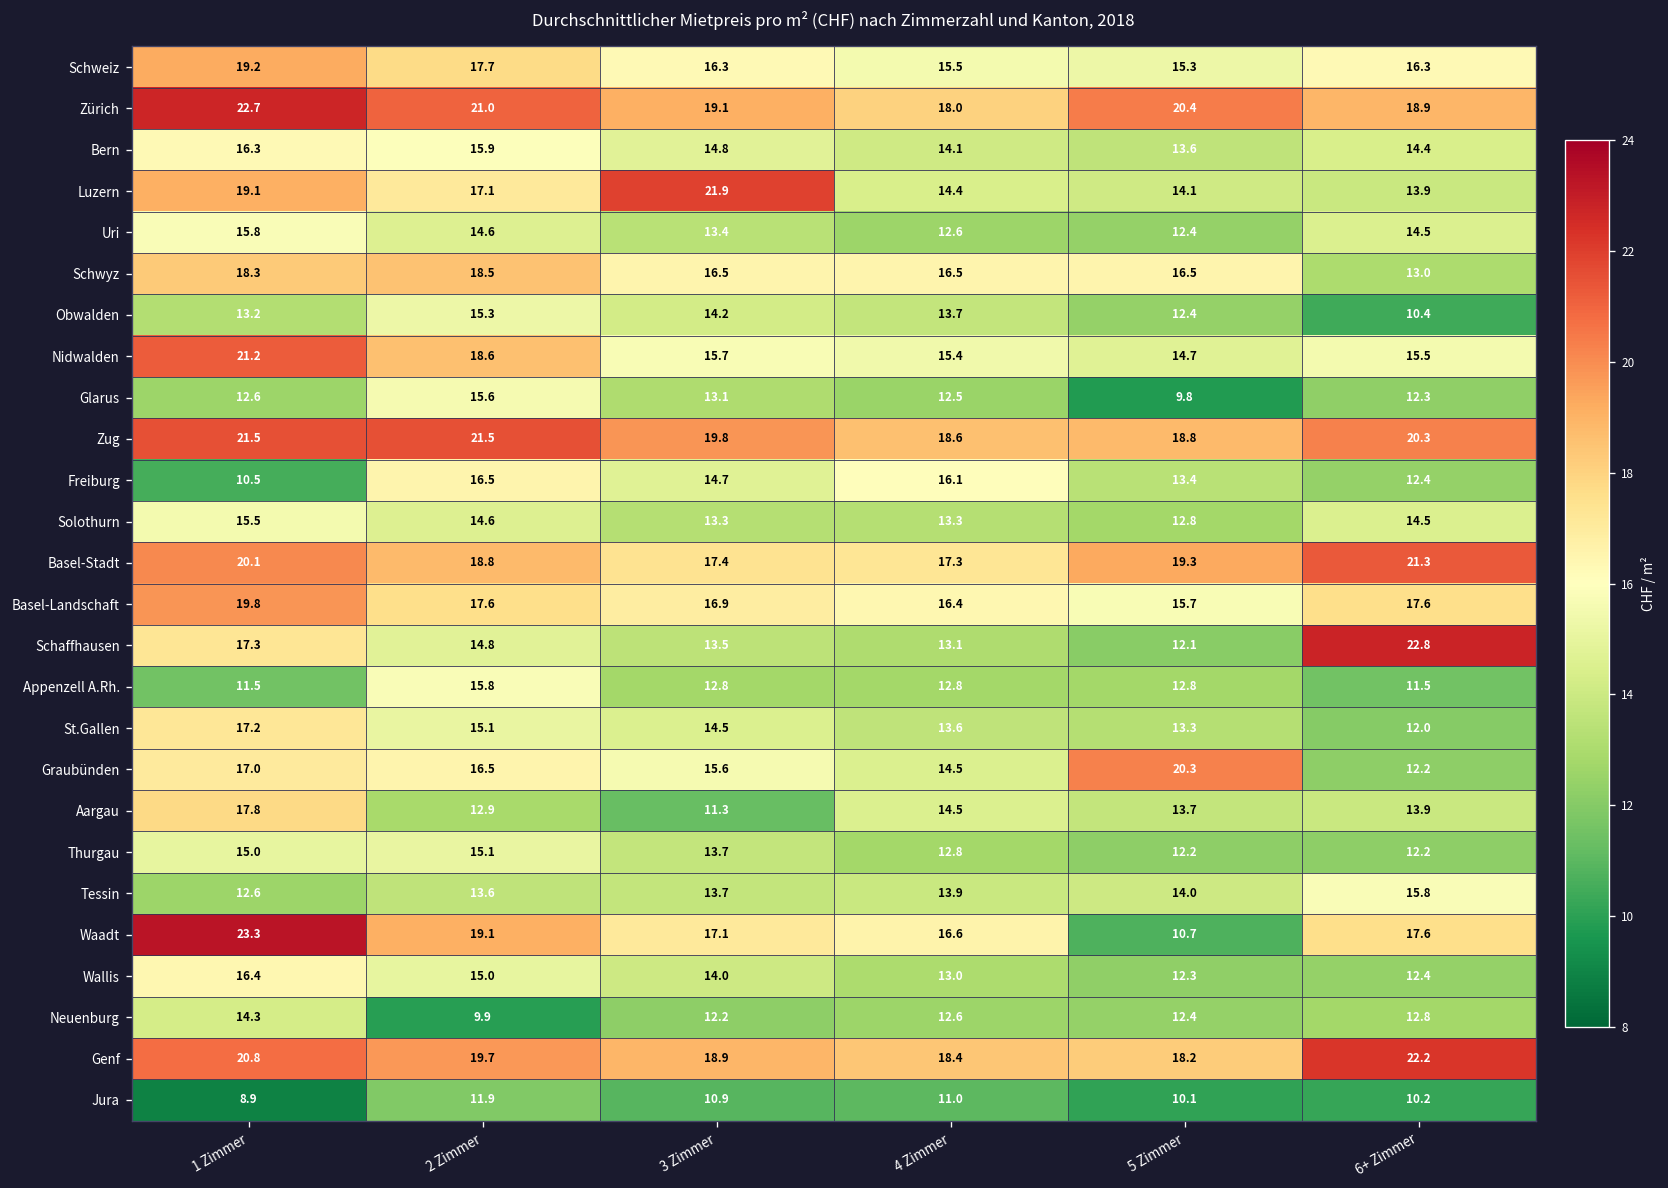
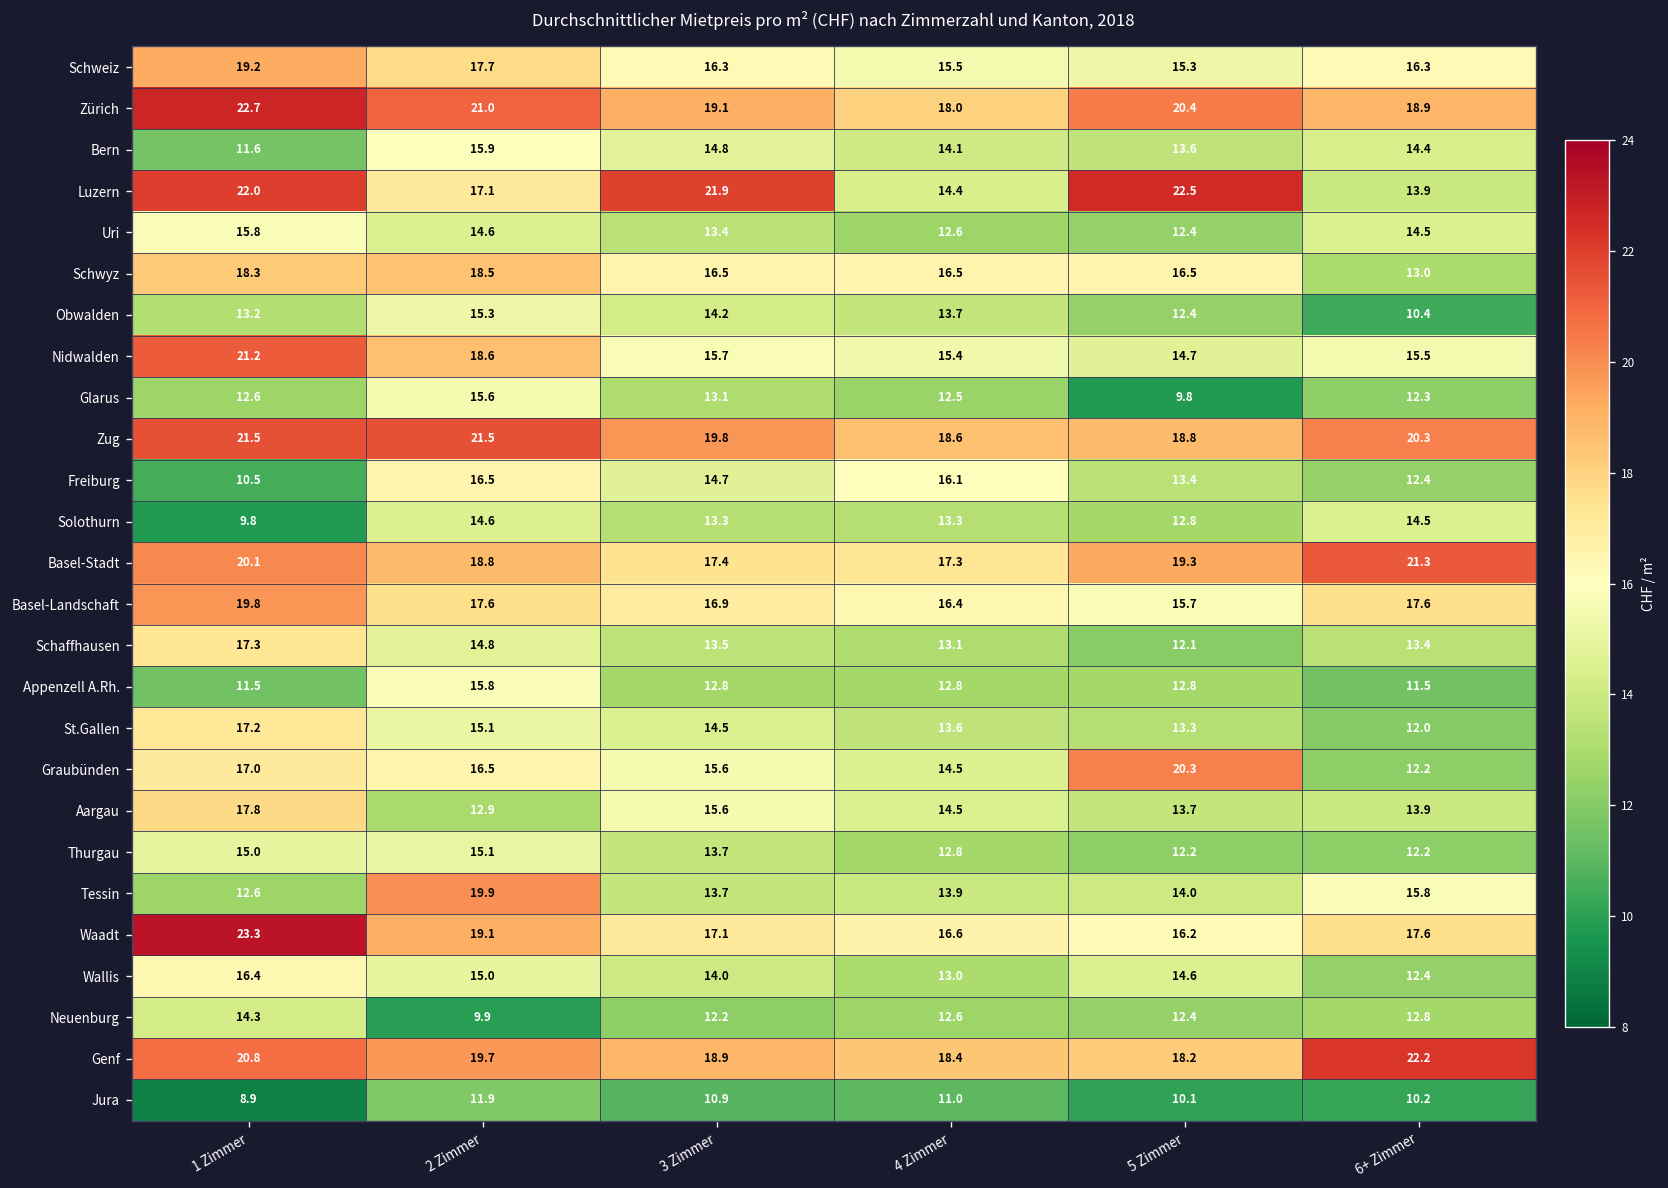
  {
    "Schweiz": {
      "1 Zimmer": 19.2,
      "2 Zimmer": 17.7,
      "3 Zimmer": 16.3,
      "4 Zimmer": 15.5,
      "5 Zimmer": 15.3,
      "6+ Zimmer": 16.3
    },
    "Zürich": {
      "1 Zimmer": 22.7,
      "2 Zimmer": 21.0,
      "3 Zimmer": 19.1,
      "4 Zimmer": 18.0,
      "5 Zimmer": 20.4,
      "6+ Zimmer": 18.9
    },
    "Bern": {
-     "1 Zimmer": 16.3,
+     "1 Zimmer": 11.6,
      "2 Zimmer": 15.9,
      "3 Zimmer": 14.8,
      "4 Zimmer": 14.1,
      "5 Zimmer": 13.6,
      "6+ Zimmer": 14.4
    },
    "Luzern": {
-     "1 Zimmer": 19.1,
+     "1 Zimmer": 22.0,
      "2 Zimmer": 17.1,
      "3 Zimmer": 21.9,
      "4 Zimmer": 14.4,
-     "5 Zimmer": 14.1,
+     "5 Zimmer": 22.5,
      "6+ Zimmer": 13.9
    },
    "Uri": {
      "1 Zimmer": 15.8,
      "2 Zimmer": 14.6,
      "3 Zimmer": 13.4,
      "4 Zimmer": 12.6,
      "5 Zimmer": 12.4,
      "6+ Zimmer": 14.5
    },
    "Schwyz": {
      "1 Zimmer": 18.3,
      "2 Zimmer": 18.5,
      "3 Zimmer": 16.5,
      "4 Zimmer": 16.5,
      "5 Zimmer": 16.5,
      "6+ Zimmer": 13.0
    },
    "Obwalden": {
      "1 Zimmer": 13.2,
      "2 Zimmer": 15.3,
      "3 Zimmer": 14.2,
      "4 Zimmer": 13.7,
      "5 Zimmer": 12.4,
      "6+ Zimmer": 10.4
    },
    "Nidwalden": {
      "1 Zimmer": 21.2,
      "2 Zimmer": 18.6,
      "3 Zimmer": 15.7,
      "4 Zimmer": 15.4,
      "5 Zimmer": 14.7,
      "6+ Zimmer": 15.5
    },
    "Glarus": {
      "1 Zimmer": 12.6,
      "2 Zimmer": 15.6,
      "3 Zimmer": 13.1,
      "4 Zimmer": 12.5,
      "5 Zimmer": 9.8,
      "6+ Zimmer": 12.3
    },
    "Zug": {
      "1 Zimmer": 21.5,
      "2 Zimmer": 21.5,
      "3 Zimmer": 19.8,
      "4 Zimmer": 18.6,
      "5 Zimmer": 18.8,
      "6+ Zimmer": 20.3
    },
    "Freiburg": {
      "1 Zimmer": 10.5,
      "2 Zimmer": 16.5,
      "3 Zimmer": 14.7,
      "4 Zimmer": 16.1,
      "5 Zimmer": 13.4,
      "6+ Zimmer": 12.4
    },
    "Solothurn": {
-     "1 Zimmer": 15.5,
+     "1 Zimmer": 9.8,
      "2 Zimmer": 14.6,
      "3 Zimmer": 13.3,
      "4 Zimmer": 13.3,
      "5 Zimmer": 12.8,
      "6+ Zimmer": 14.5
    },
    "Basel-Stadt": {
      "1 Zimmer": 20.1,
      "2 Zimmer": 18.8,
      "3 Zimmer": 17.4,
      "4 Zimmer": 17.3,
      "5 Zimmer": 19.3,
      "6+ Zimmer": 21.3
    },
    "Basel-Landschaft": {
      "1 Zimmer": 19.8,
      "2 Zimmer": 17.6,
      "3 Zimmer": 16.9,
      "4 Zimmer": 16.4,
      "5 Zimmer": 15.7,
      "6+ Zimmer": 17.6
    },
    "Schaffhausen": {
      "1 Zimmer": 17.3,
      "2 Zimmer": 14.8,
      "3 Zimmer": 13.5,
      "4 Zimmer": 13.1,
      "5 Zimmer": 12.1,
-     "6+ Zimmer": 22.8
+     "6+ Zimmer": 13.4
    },
    "Appenzell A.Rh.": {
      "1 Zimmer": 11.5,
      "2 Zimmer": 15.8,
      "3 Zimmer": 12.8,
      "4 Zimmer": 12.8,
      "5 Zimmer": 12.8,
      "6+ Zimmer": 11.5
    },
    "St.Gallen": {
      "1 Zimmer": 17.2,
      "2 Zimmer": 15.1,
      "3 Zimmer": 14.5,
      "4 Zimmer": 13.6,
      "5 Zimmer": 13.3,
      "6+ Zimmer": 12.0
    },
    "Graubünden": {
      "1 Zimmer": 17.0,
      "2 Zimmer": 16.5,
      "3 Zimmer": 15.6,
      "4 Zimmer": 14.5,
      "5 Zimmer": 20.3,
      "6+ Zimmer": 12.2
    },
    "Aargau": {
      "1 Zimmer": 17.8,
      "2 Zimmer": 12.9,
-     "3 Zimmer": 11.3,
+     "3 Zimmer": 15.6,
      "4 Zimmer": 14.5,
      "5 Zimmer": 13.7,
      "6+ Zimmer": 13.9
    },
    "Thurgau": {
      "1 Zimmer": 15.0,
      "2 Zimmer": 15.1,
      "3 Zimmer": 13.7,
      "4 Zimmer": 12.8,
      "5 Zimmer": 12.2,
      "6+ Zimmer": 12.2
    },
    "Tessin": {
      "1 Zimmer": 12.6,
-     "2 Zimmer": 13.6,
+     "2 Zimmer": 19.9,
      "3 Zimmer": 13.7,
      "4 Zimmer": 13.9,
      "5 Zimmer": 14.0,
      "6+ Zimmer": 15.8
    },
    "Waadt": {
      "1 Zimmer": 23.3,
      "2 Zimmer": 19.1,
      "3 Zimmer": 17.1,
      "4 Zimmer": 16.6,
-     "5 Zimmer": 10.7,
+     "5 Zimmer": 16.2,
      "6+ Zimmer": 17.6
    },
    "Wallis": {
      "1 Zimmer": 16.4,
      "2 Zimmer": 15.0,
      "3 Zimmer": 14.0,
      "4 Zimmer": 13.0,
-     "5 Zimmer": 12.3,
+     "5 Zimmer": 14.6,
      "6+ Zimmer": 12.4
    },
    "Neuenburg": {
      "1 Zimmer": 14.3,
      "2 Zimmer": 9.9,
      "3 Zimmer": 12.2,
      "4 Zimmer": 12.6,
      "5 Zimmer": 12.4,
      "6+ Zimmer": 12.8
    },
    "Genf": {
      "1 Zimmer": 20.8,
      "2 Zimmer": 19.7,
      "3 Zimmer": 18.9,
      "4 Zimmer": 18.4,
      "5 Zimmer": 18.2,
      "6+ Zimmer": 22.2
    },
    "Jura": {
      "1 Zimmer": 8.9,
      "2 Zimmer": 11.9,
      "3 Zimmer": 10.9,
      "4 Zimmer": 11.0,
      "5 Zimmer": 10.1,
      "6+ Zimmer": 10.2
    }
  }
